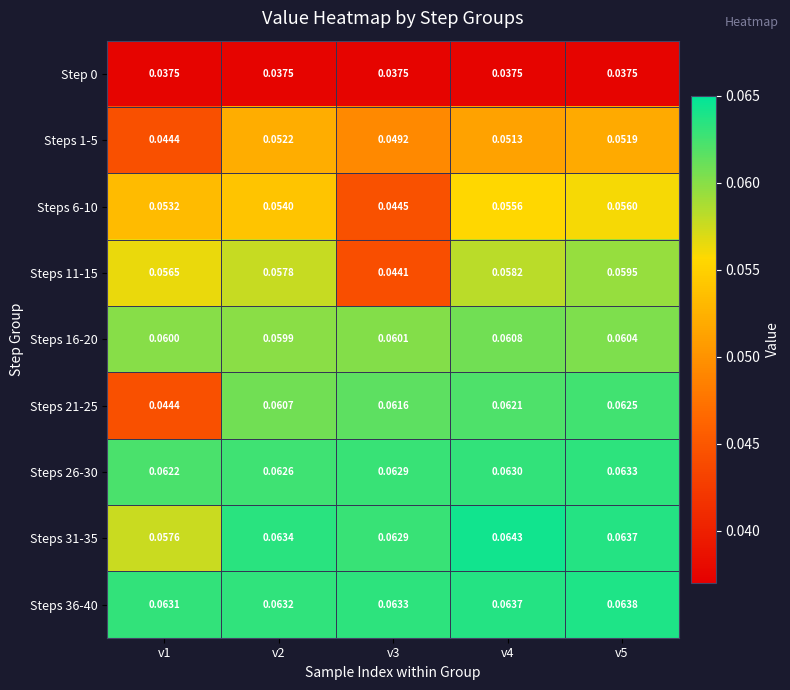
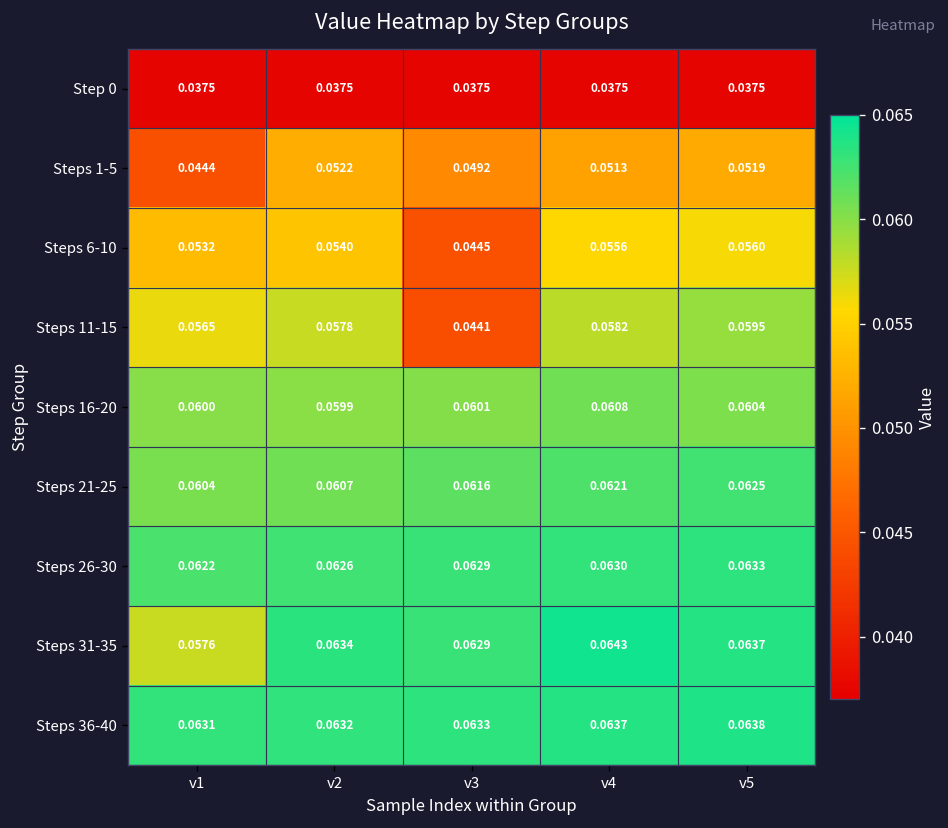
  {
    "Step 0": {
      "v1": 0.0375,
      "v2": 0.0375,
      "v3": 0.0375,
      "v4": 0.0375,
      "v5": 0.0375
    },
    "Steps 1-5": {
      "v1": 0.0444,
      "v2": 0.0522,
      "v3": 0.0492,
      "v4": 0.0513,
      "v5": 0.0519
    },
    "Steps 6-10": {
      "v1": 0.0532,
      "v2": 0.0540,
      "v3": 0.0445,
      "v4": 0.0556,
      "v5": 0.0560
    },
    "Steps 11-15": {
      "v1": 0.0565,
      "v2": 0.0578,
      "v3": 0.0441,
      "v4": 0.0582,
      "v5": 0.0595
    },
    "Steps 16-20": {
      "v1": 0.0600,
      "v2": 0.0599,
      "v3": 0.0601,
      "v4": 0.0608,
      "v5": 0.0604
    },
    "Steps 21-25": {
-     "v1": 0.0444,
+     "v1": 0.0604,
      "v2": 0.0607,
      "v3": 0.0616,
      "v4": 0.0621,
      "v5": 0.0625
    },
    "Steps 26-30": {
      "v1": 0.0622,
      "v2": 0.0626,
      "v3": 0.0629,
      "v4": 0.0630,
      "v5": 0.0633
    },
    "Steps 31-35": {
      "v1": 0.0576,
      "v2": 0.0634,
      "v3": 0.0629,
      "v4": 0.0643,
      "v5": 0.0637
    },
    "Steps 36-40": {
      "v1": 0.0631,
      "v2": 0.0632,
      "v3": 0.0633,
      "v4": 0.0637,
      "v5": 0.0638
    }
  }
